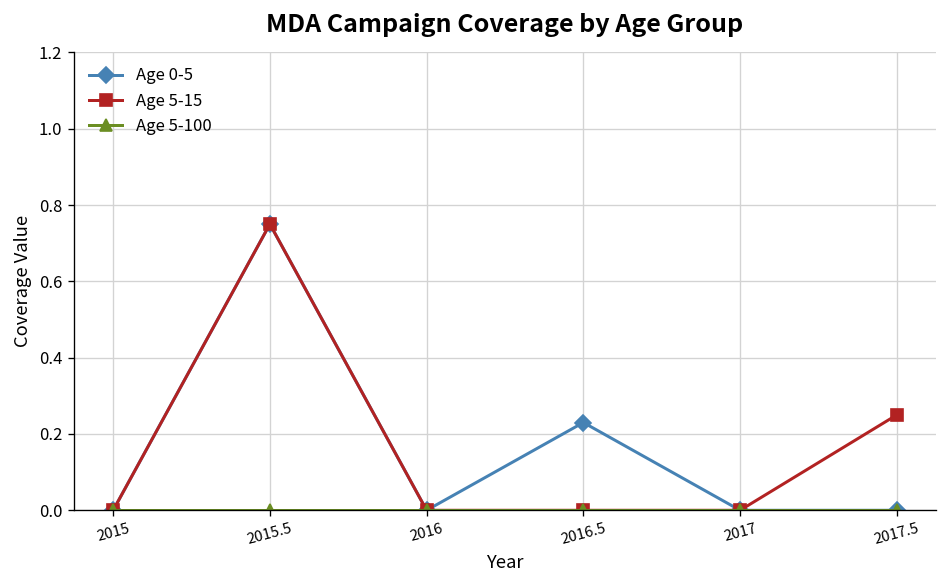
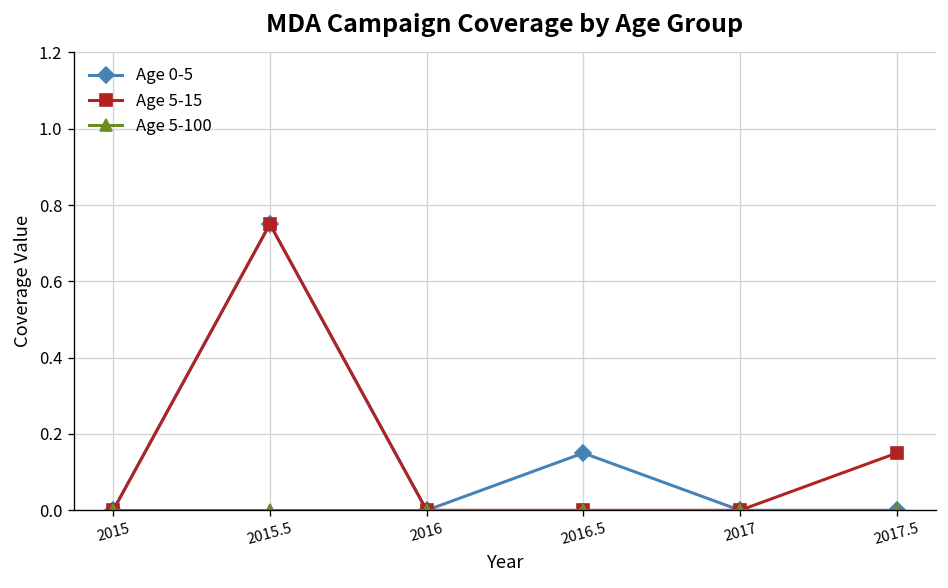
  {
    "Age 0-5": {
-     "2016.5": 0.23
+     "2016.5": 0.15
    },
    "Age 5-15": {
-     "2017.5": 0.25
+     "2017.5": 0.15
    },
    "Age 5-100": {
      "2015.5": 0.00
    }
  }
